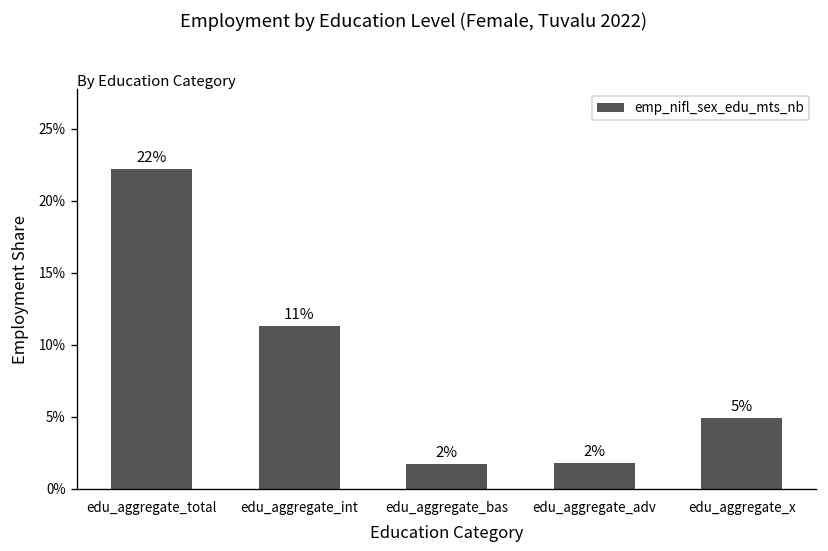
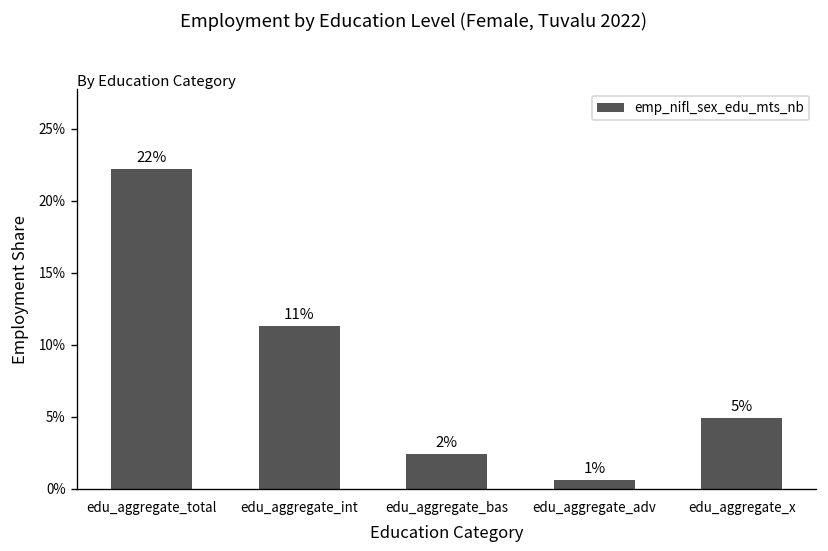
  {
    "edu_aggregate_total": "22%",
    "edu_aggregate_int": "11%",
-   "edu_aggregate_bas": "1.7%",
-   "edu_aggregate_adv": "2%",
+   "edu_aggregate_bas": "2.4%",
+   "edu_aggregate_adv": "1%",
    "edu_aggregate_x": "5%"
  }
